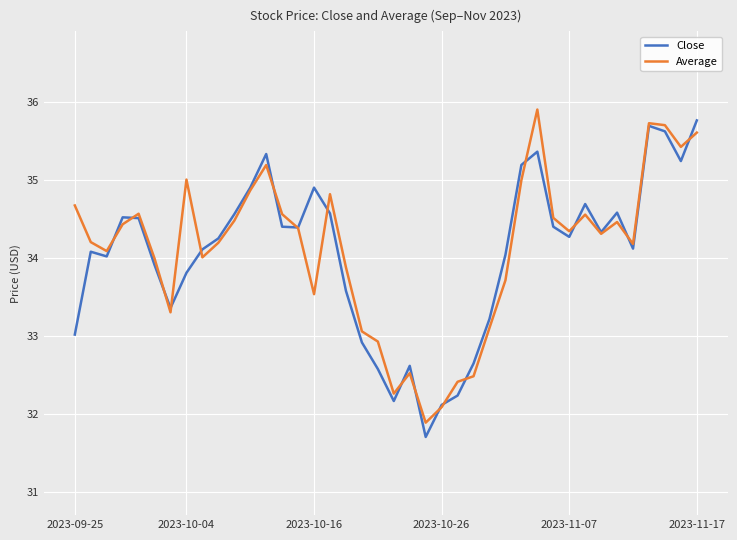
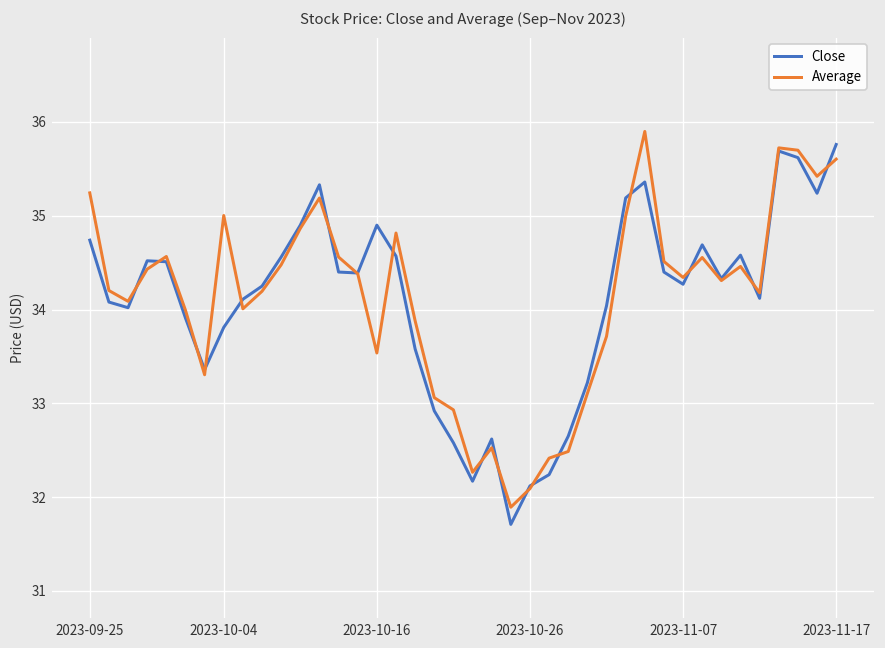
  {
    "Close": {
-     "2023-09-25": 33.0,
+     "2023-09-25": 34.7,
      "2023-10-04": 33.8,
      "2023-10-16": 34.9,
      "2023-11-07": 34.3,
      "2023-11-17": 35.8
    },
    "Average": {
-     "2023-09-25": 34.7,
+     "2023-09-25": 35.2,
      "2023-10-04": 35.0,
      "2023-10-16": 33.5,
      "2023-11-07": 34.3,
      "2023-11-17": 35.6
    }
  }
